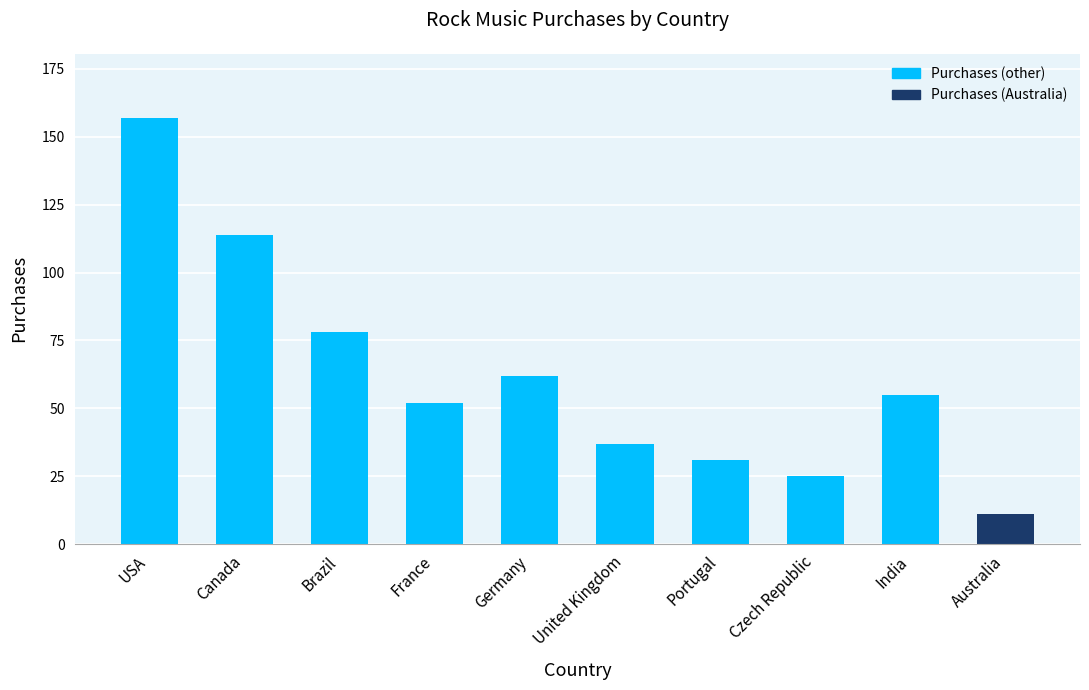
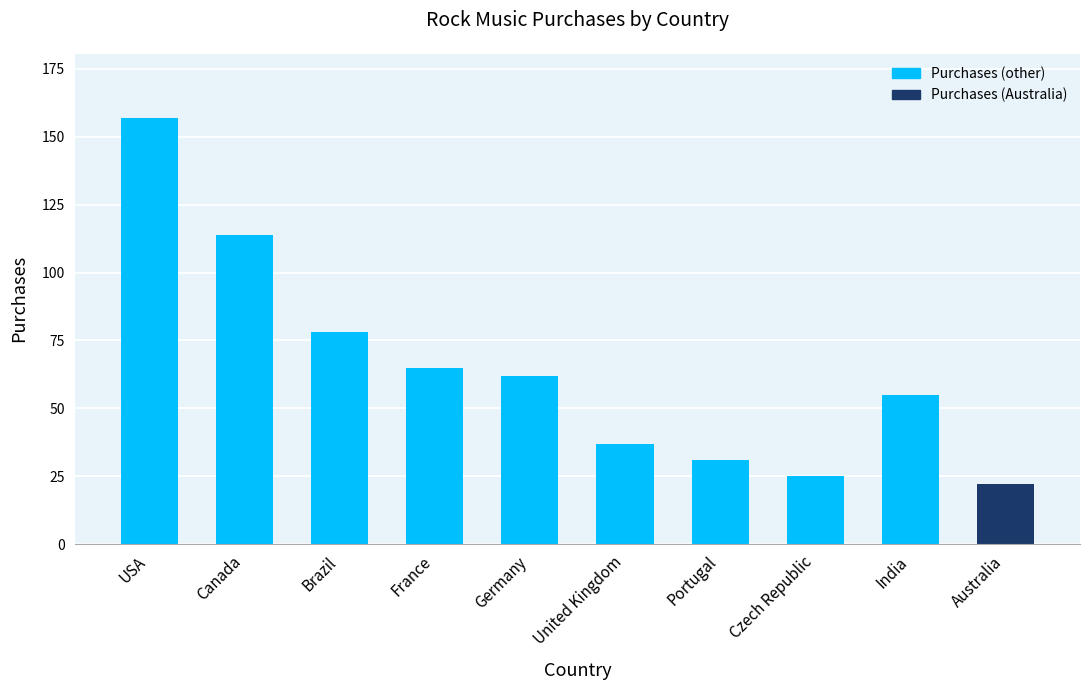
  {
    "USA": 157,
    "Canada": 114,
    "Brazil": 78,
-   "France": 52,
+   "France": 65,
    "Germany": 62,
    "United Kingdom": 37,
    "Portugal": 31,
    "Czech Republic": 25,
    "India": 55,
-   "Australia": 11
+   "Australia": 22
  }
